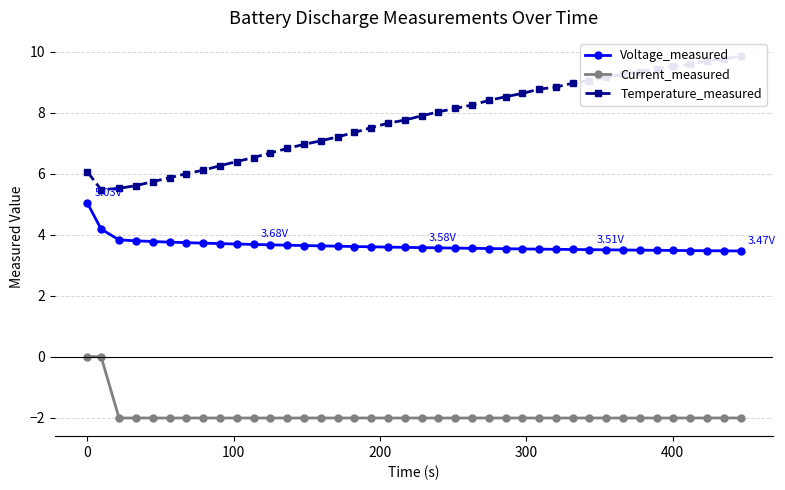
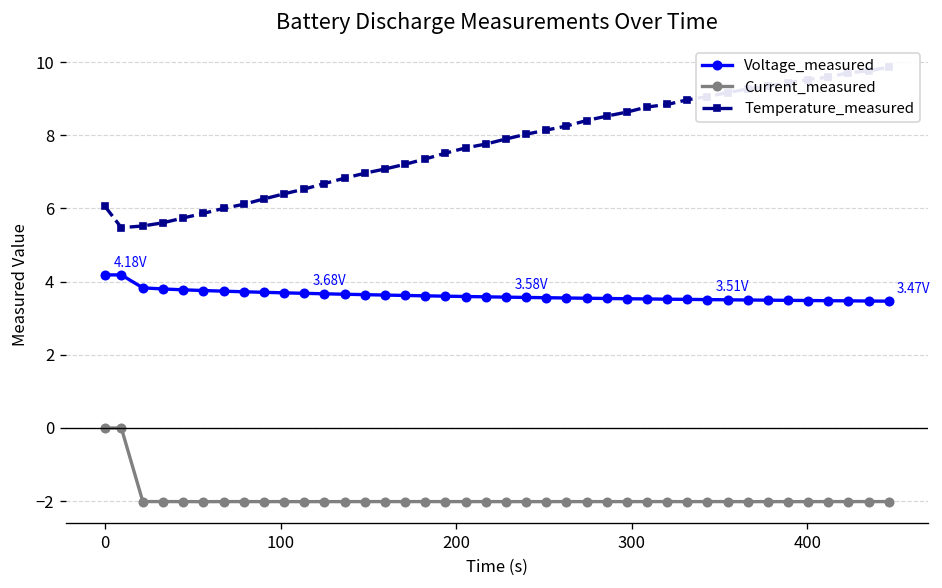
  {
    "Voltage_measured": {
-     "0": "5.03V"
+     "0": "4.18V"
    },
    "Current_measured": {
      "0": "0.0"
    },
    "Temperature_measured": {
      "0": "6.1"
    }
  }
